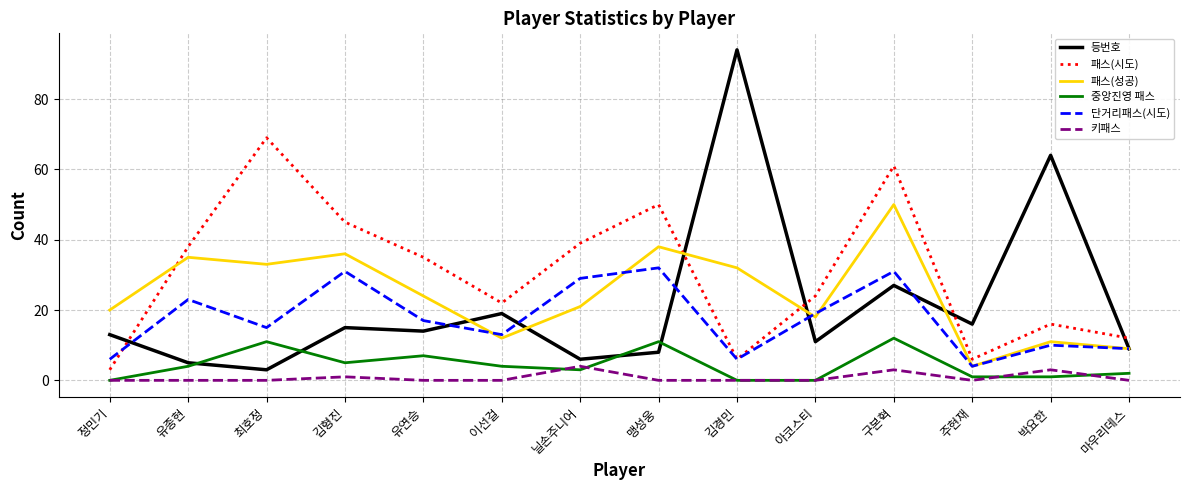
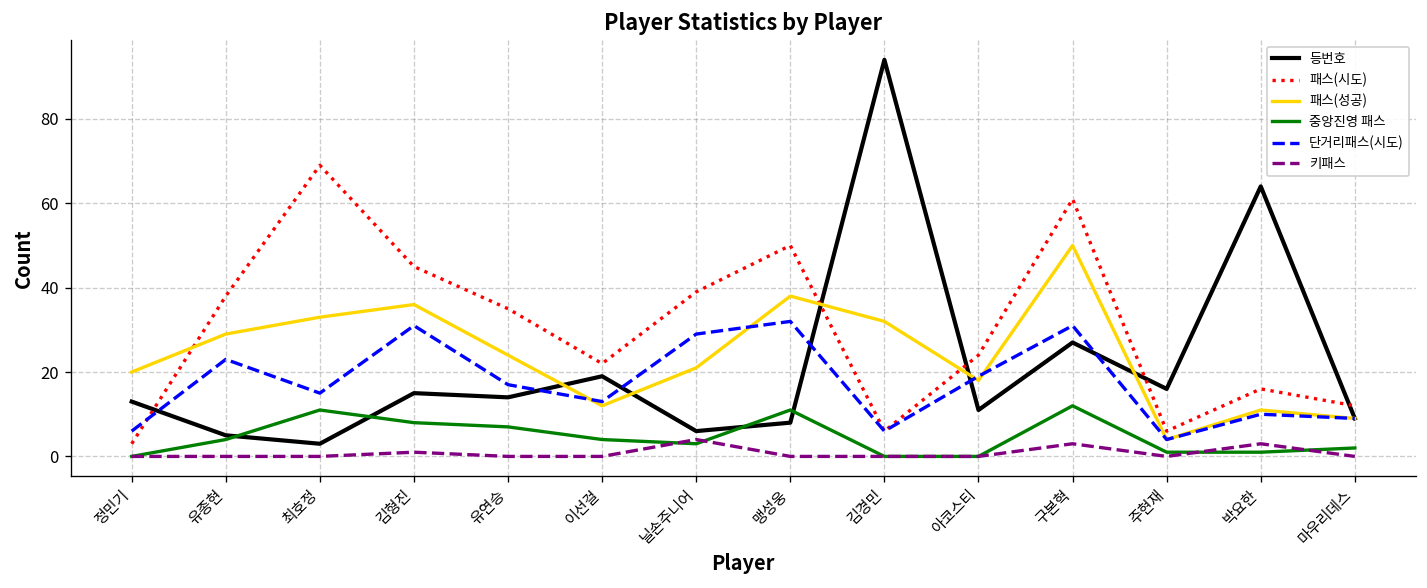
  {
    "등번호": {
      "정민기": 13,
      "유종현": 5,
      "최호정": 3,
      "김형진": 15,
      "유연승": 14,
      "이선걸": 19,
      "닐손주니어": 6,
      "맹성웅": 8,
      "김경민": 94,
      "아코스티": 11,
      "구본혁": 27,
      "주현재": 16,
      "박요한": 64
    },
    "패스(시도)": {
      "정민기": 3,
      "유종현": 38,
      "최호정": 69,
      "김형진": 45,
      "유연승": 35,
      "이선걸": 22,
      "닐손주니어": 39,
      "맹성웅": 50,
      "아코스티": 24,
      "구본혁": 61,
      "주현재": 6,
      "박요한": 16,
      "마우리데스": 12
    },
    "패스(성공)": {
      "정민기": 20,
-     "유종현": 35,
+     "유종현": 29,
      "최호정": 33,
      "김형진": 36,
      "유연승": 24,
      "이선걸": 12,
      "닐손주니어": 21,
      "맹성웅": 38,
      "김경민": 32,
      "아코스티": 18,
      "구본혁": 50,
      "박요한": 11
    },
    "중앙진영 패스": {
      "유종현": 4,
      "최호정": 11,
-     "김형진": 5,
+     "김형진": 8,
      "유연승": 7,
      "이선걸": 4,
      "닐손주니어": 3,
      "맹성웅": 11,
      "구본혁": 12,
      "주현재": 1,
      "박요한": 1,
      "마우리데스": 2
    },
    "단거리패스(시도)": {
      "정민기": 6,
      "유종현": 23,
      "최호정": 15,
      "김형진": 31,
      "유연승": 17,
      "이선걸": 13,
      "닐손주니어": 29,
      "맹성웅": 32,
      "아코스티": 19,
      "구본혁": 31,
      "박요한": 10
    },
    "키패스": {
      "유종현": 0,
      "최호정": 0,
      "김형진": 1,
      "유연승": 0,
      "이선걸": 0,
      "닐손주니어": 4,
      "맹성웅": 0,
      "구본혁": 3,
      "주현재": 0,
      "박요한": 3,
      "마우리데스": 0
    }
  }
